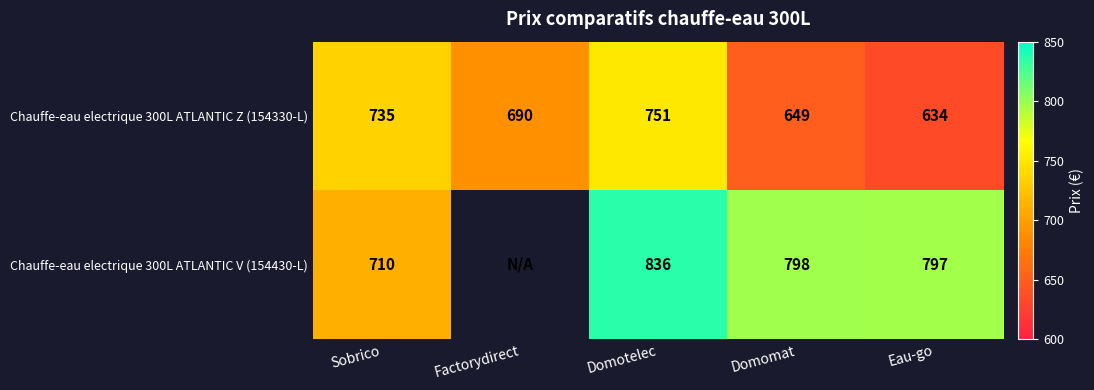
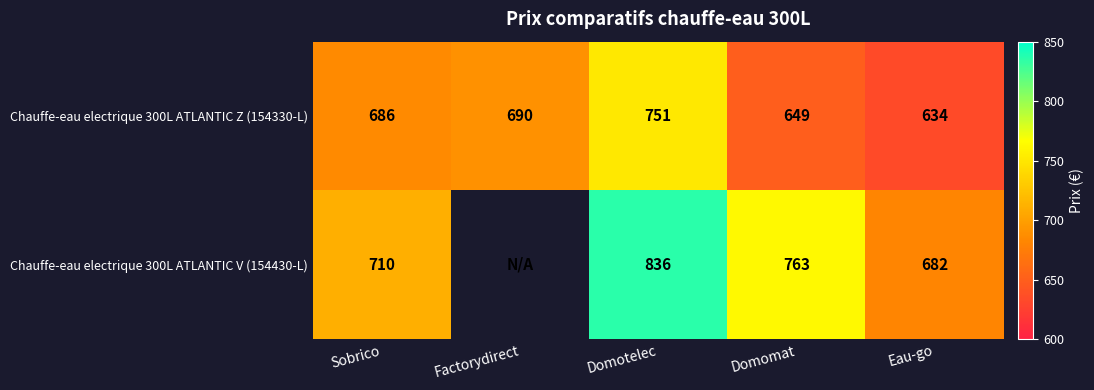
  {
    "Chauffe-eau electrique 300L ATLANTIC Z (154330-L)": {
-     "Sobrico": 735,
+     "Sobrico": 686,
      "Factorydirect": 690,
      "Domotelec": 751,
      "Domomat": 649,
      "Eau-go": 634
    },
    "Chauffe-eau electrique 300L ATLANTIC V (154430-L)": {
      "Sobrico": 710,
      "Domotelec": 836,
-     "Domomat": 798,
-     "Eau-go": 797
+     "Domomat": 763,
+     "Eau-go": 682
    }
  }
